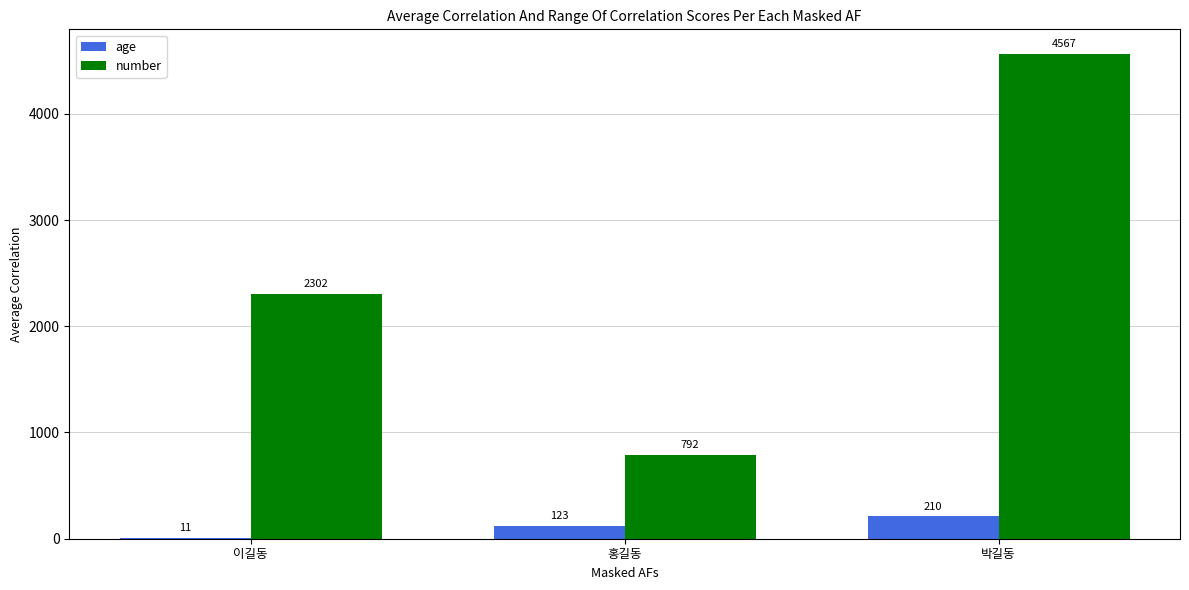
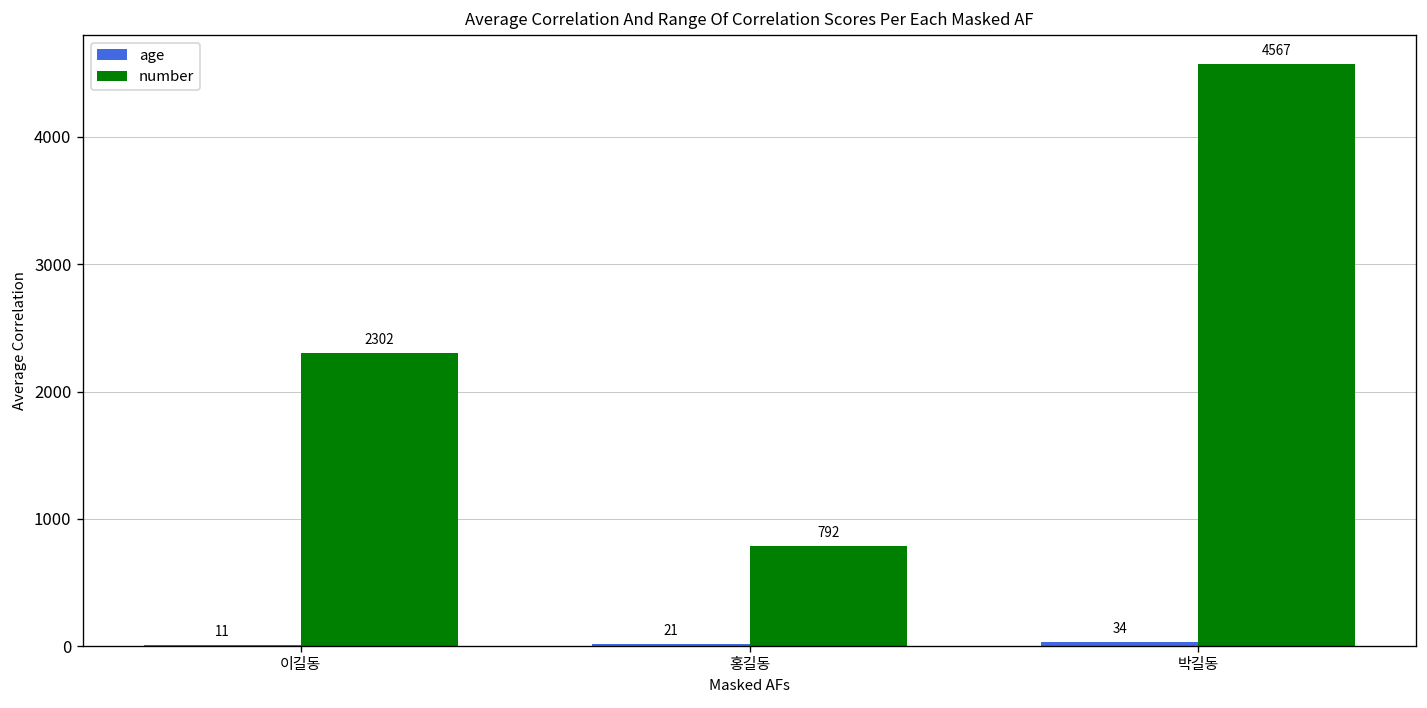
  {
    "age": {
      "이길동": 11,
-     "홍길동": 123,
-     "박길동": 210
+     "홍길동": 21,
+     "박길동": 34
    },
    "number": {
      "이길동": 2302,
      "홍길동": 792,
      "박길동": 4567
    }
  }
